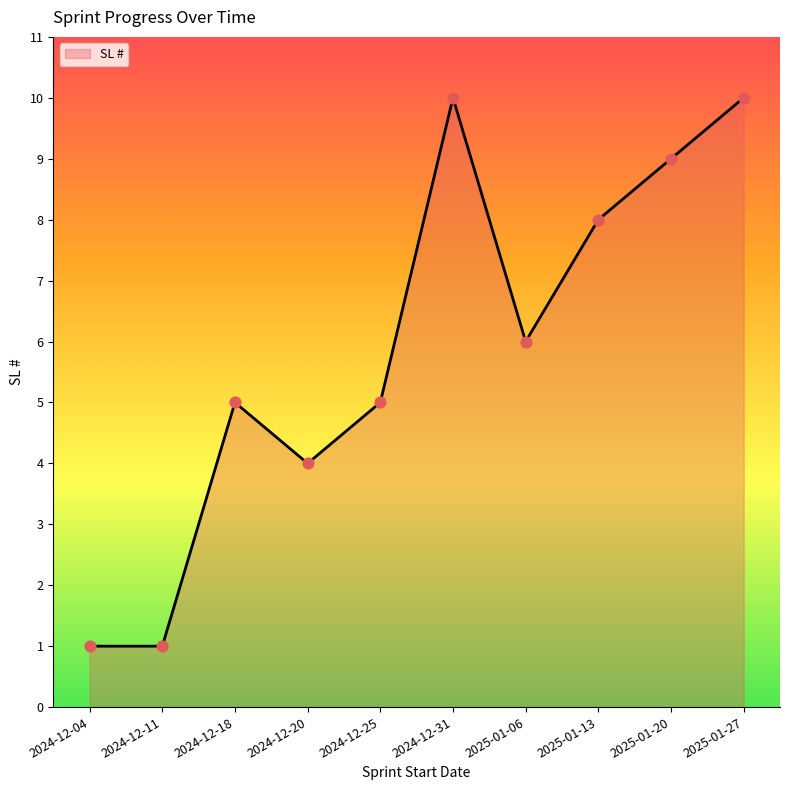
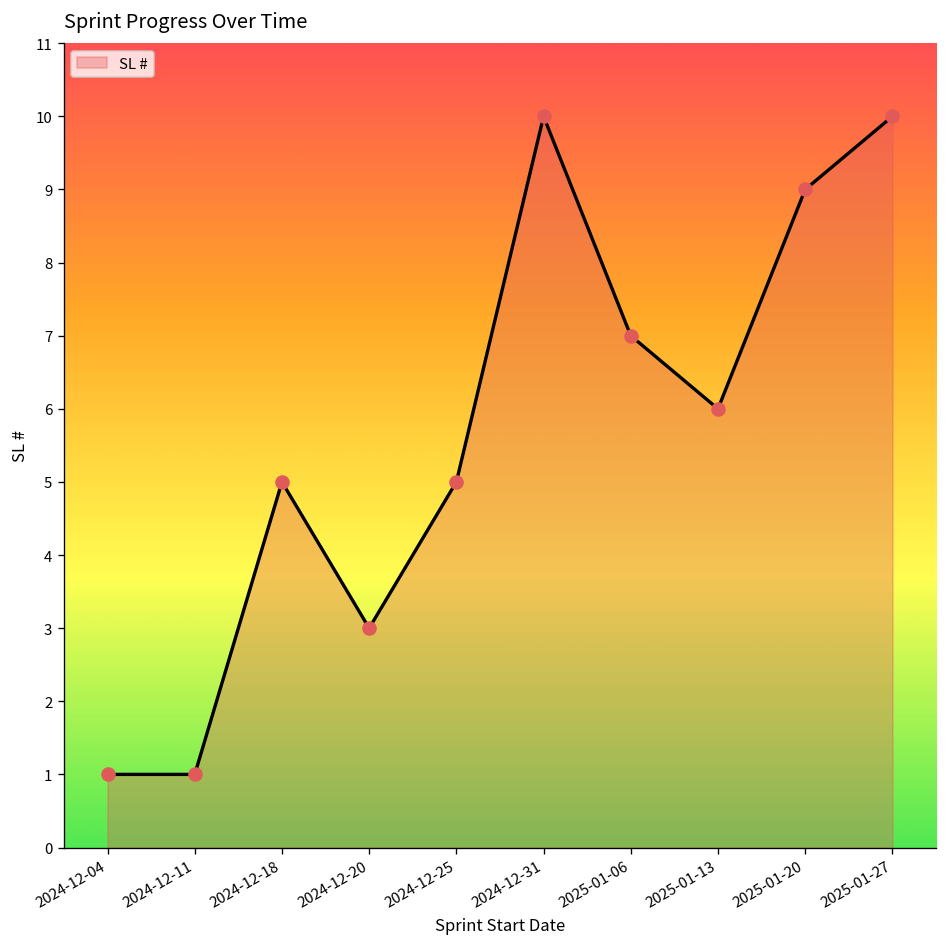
  {
    "2024-12-04": 1,
    "2024-12-11": 1,
    "2024-12-18": 5,
-   "2024-12-20": 4,
+   "2024-12-20": 3,
    "2024-12-25": 5,
    "2024-12-31": 10,
-   "2025-01-06": 6,
-   "2025-01-13": 8,
+   "2025-01-06": 7,
+   "2025-01-13": 6,
    "2025-01-20": 9,
    "2025-01-27": 10
  }
